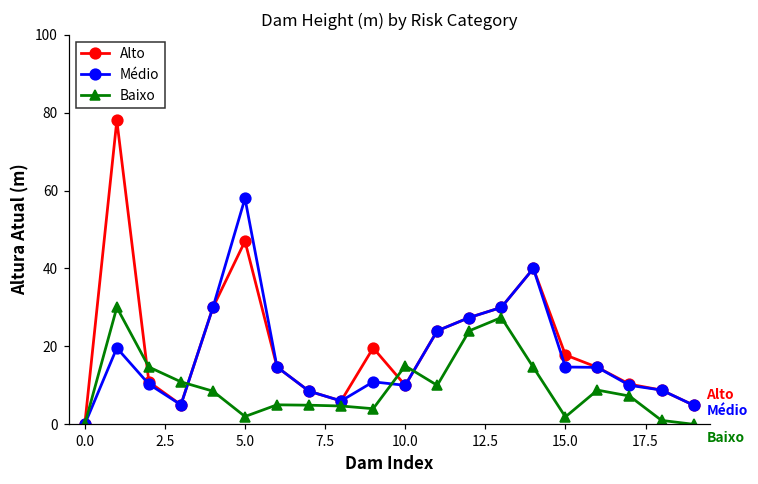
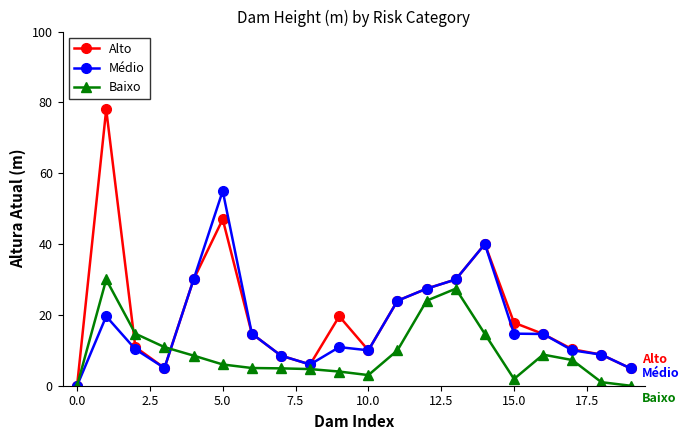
  {
    "Alto": {
      "5.0": 47,
      "15.0": 18
    },
    "Médio": {
-     "5.0": 58,
+     "5.0": 55,
      "15.0": 15
    },
    "Baixo": {
-     "5.0": 2,
-     "10.0": 15,
+     "5.0": 6,
+     "10.0": 3,
      "15.0": 2
    }
  }
